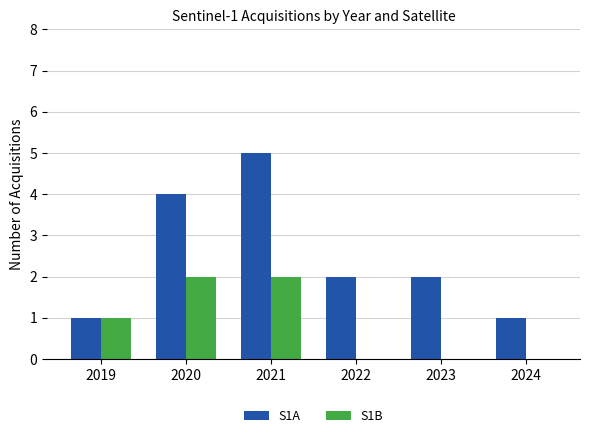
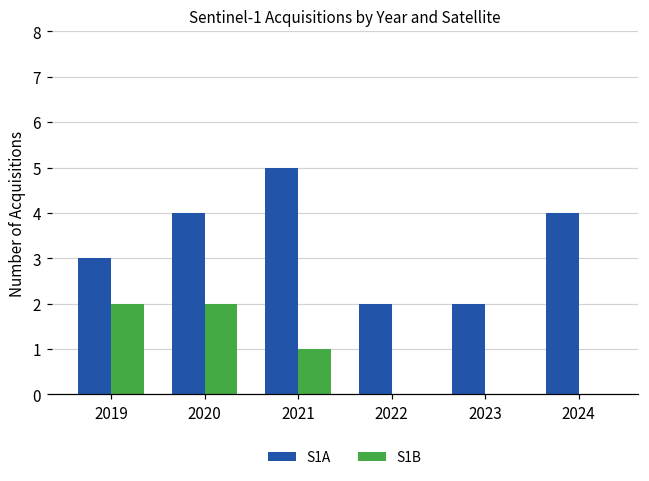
  {
    "S1A": {
-     "2019": 1,
+     "2019": 3,
      "2020": 4,
      "2021": 5,
      "2022": 2,
      "2023": 2,
-     "2024": 1
+     "2024": 4
    },
    "S1B": {
-     "2019": 1,
+     "2019": 2,
      "2020": 2,
-     "2021": 2,
+     "2021": 1,
      "2022": 0,
      "2023": 0,
      "2024": 0
    }
  }
